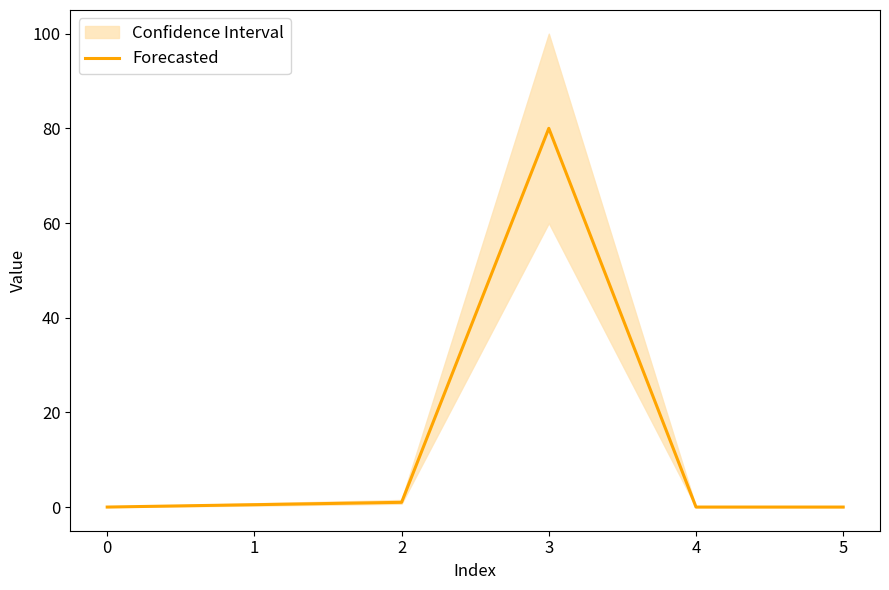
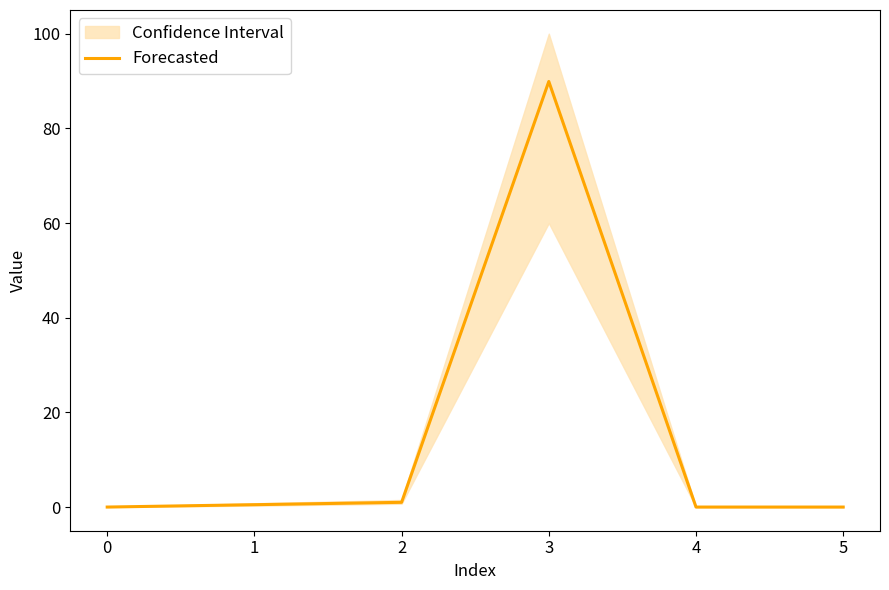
  {
    "Forecasted": {
-     "3": 80
+     "3": 90
    }
  }
